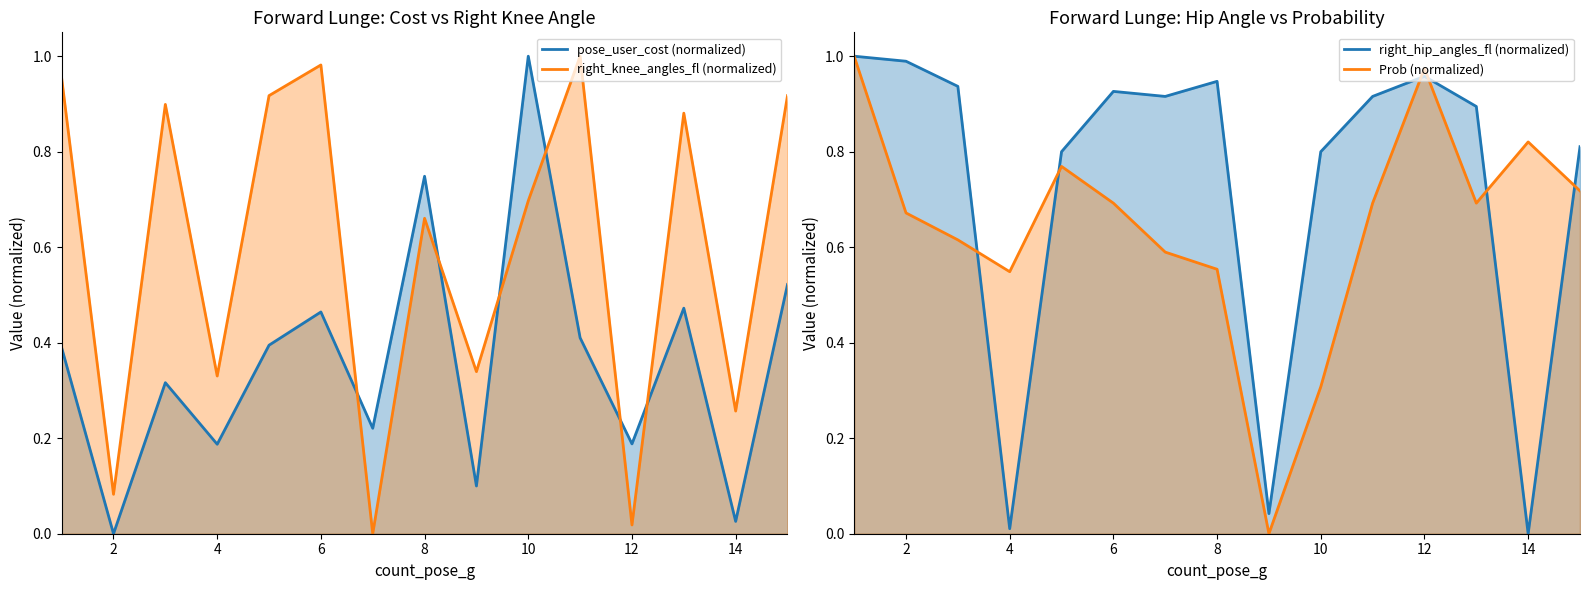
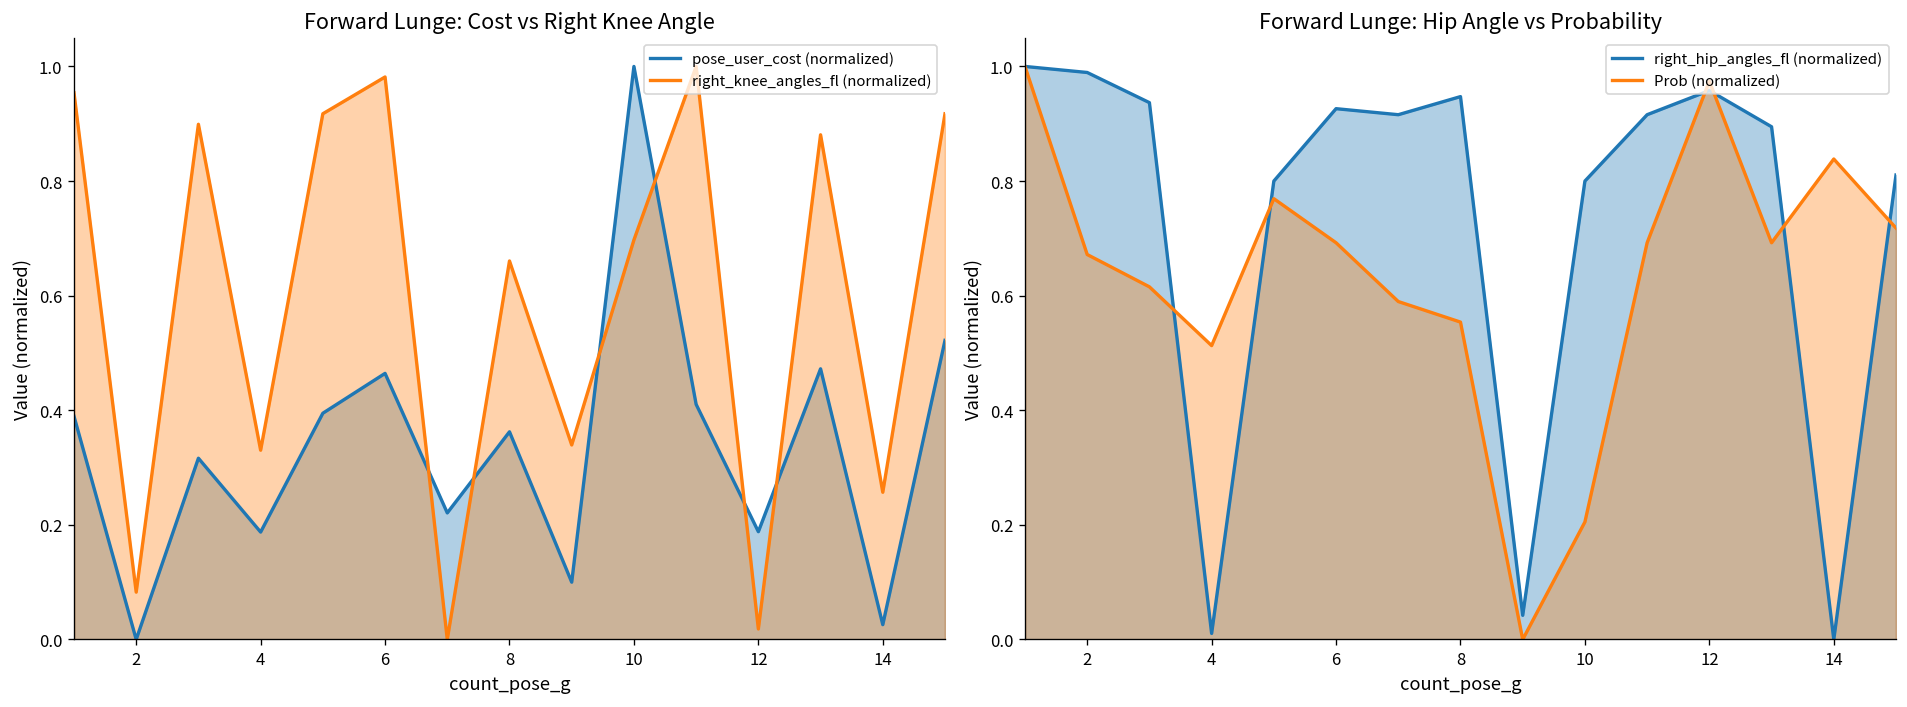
  {
    "Forward Lunge: Cost vs Right Knee Angle": {
      "pose_user_cost (normalized)": {
        "2": 0.00,
        "4": 0.19,
        "6": 0.46,
-       "8": 0.75,
+       "8": 0.36,
        "10": 1.00,
        "12": 0.19,
        "14": 0.03
      },
      "right_knee_angles_fl (normalized)": {
        "2": 0.08,
        "4": 0.33,
        "6": 0.98,
        "8": 0.66,
        "10": 0.70,
        "12": 0.02,
        "14": 0.26
      }
    },
    "Forward Lunge: Hip Angle vs Probability": {
      "right_hip_angles_fl (normalized)": {
        "2": 0.99,
        "4": 0.01,
        "6": 0.93,
        "8": 0.95,
        "10": 0.80,
        "14": 0.00
      },
      "Prob (normalized)": {
        "2": 0.67,
-       "4": 0.55,
+       "4": 0.51,
        "6": 0.69,
        "8": 0.55,
-       "10": 0.31,
-       "14": 0.82
+       "10": 0.21,
+       "14": 0.84
      }
    }
  }
